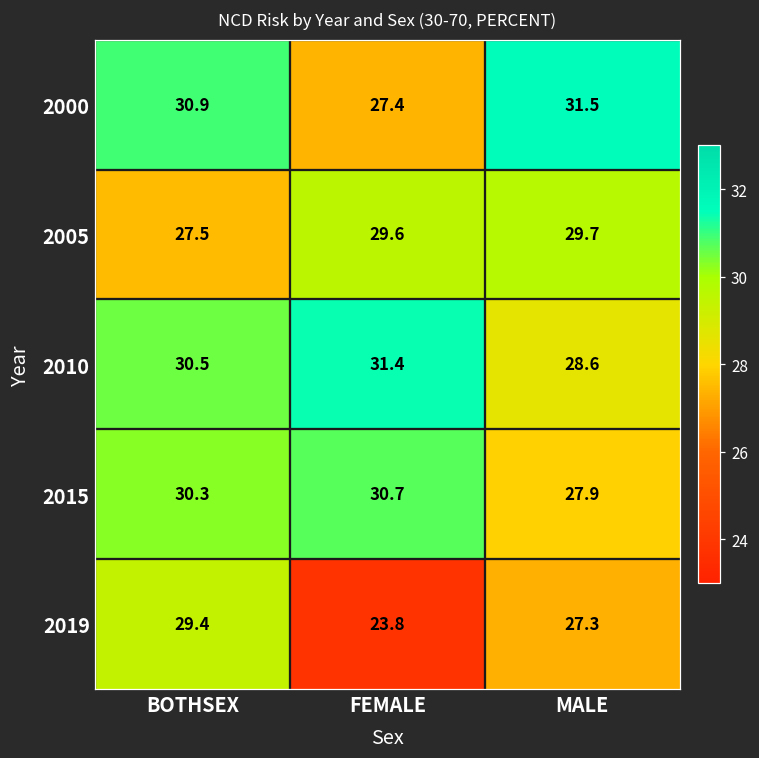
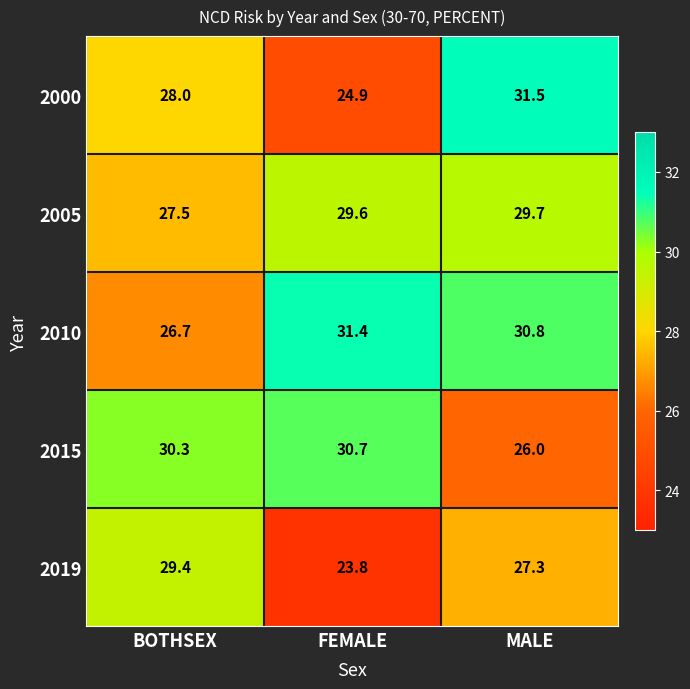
  {
    "2000": {
-     "BOTHSEX": 30.9,
-     "FEMALE": 27.4,
+     "BOTHSEX": 28.0,
+     "FEMALE": 24.9,
      "MALE": 31.5
    },
    "2005": {
      "BOTHSEX": 27.5,
      "FEMALE": 29.6,
      "MALE": 29.7
    },
    "2010": {
-     "BOTHSEX": 30.5,
+     "BOTHSEX": 26.7,
      "FEMALE": 31.4,
-     "MALE": 28.6
+     "MALE": 30.8
    },
    "2015": {
      "BOTHSEX": 30.3,
      "FEMALE": 30.7,
-     "MALE": 27.9
+     "MALE": 26.0
    },
    "2019": {
      "BOTHSEX": 29.4,
      "FEMALE": 23.8,
      "MALE": 27.3
    }
  }
